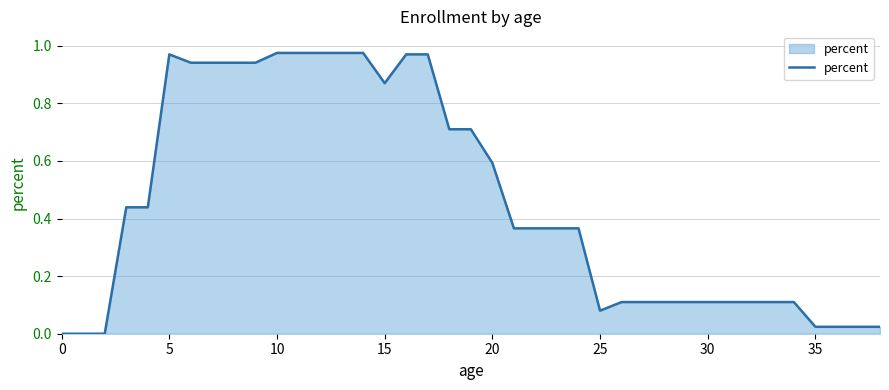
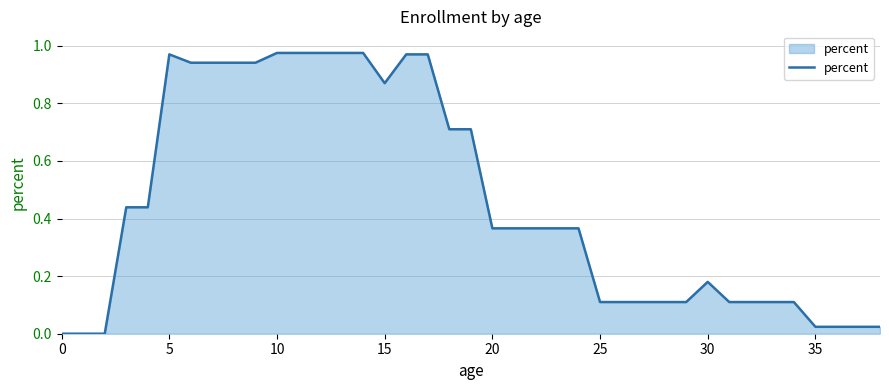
  {
    "0": 0.00,
    "5": 0.97,
    "10": 0.98,
    "15": 0.87,
-   "20": 0.59,
-   "25": 0.08,
-   "30": 0.11,
+   "20": 0.37,
+   "25": 0.11,
+   "30": 0.18,
    "35": 0.02
  }
